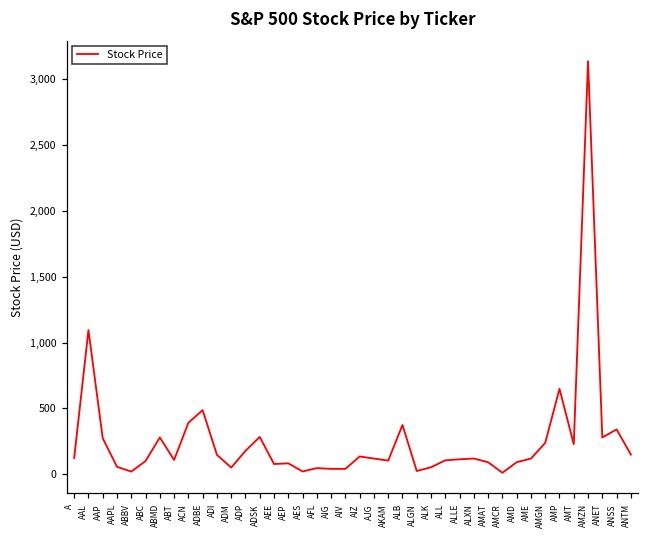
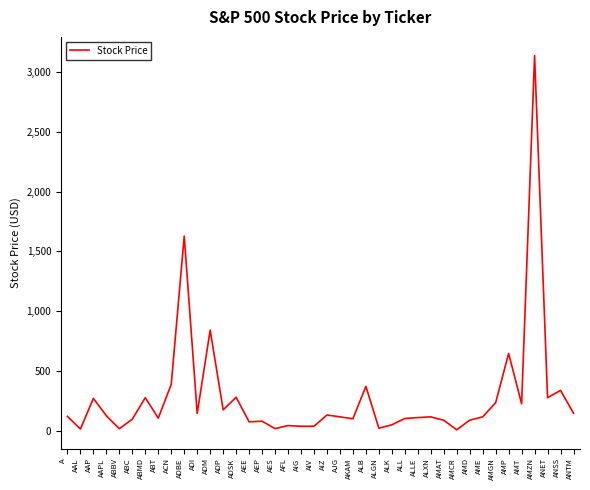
  {
    "A": "120",
-   "AAL": "1,090",
+   "AAL": "20",
    "AAP": "270",
-   "AAPL": "60",
+   "AAPL": "130",
    "ABBV": "20",
    "ABC": "100",
    "ABMD": "280",
    "ABT": "110",
    "ACN": "390",
-   "ADBE": "490",
+   "ADBE": "1,630",
    "ADI": "150",
-   "ADM": "50",
+   "ADM": "840",
    "ADP": "180",
    "ADSK": "280",
    "AEE": "80",
    "AEP": "80",
    "AES": "20",
    "AFL": "50",
    "AIG": "40",
    "AIV": "40",
    "AIZ": "140",
    "AJG": "120",
    "AKAM": "100",
    "ALB": "370",
    "ALGN": "30",
    "ALK": "50",
    "ALL": "110",
    "ALLE": "110",
    "ALXN": "120",
    "AMAT": "90",
    "AMCR": "10",
    "AMD": "90",
    "AME": "120",
    "AMGN": "240",
    "AMP": "650",
    "AMT": "230",
    "AMZN": "3,130",
    "ANET": "280",
    "ANSS": "340",
    "ANTM": "150"
  }
